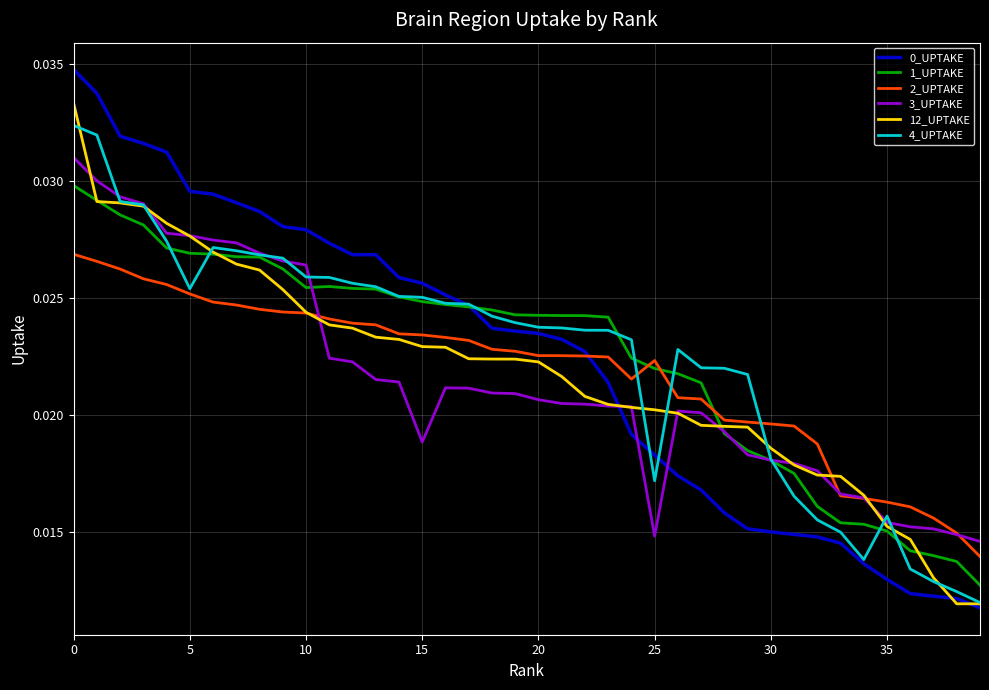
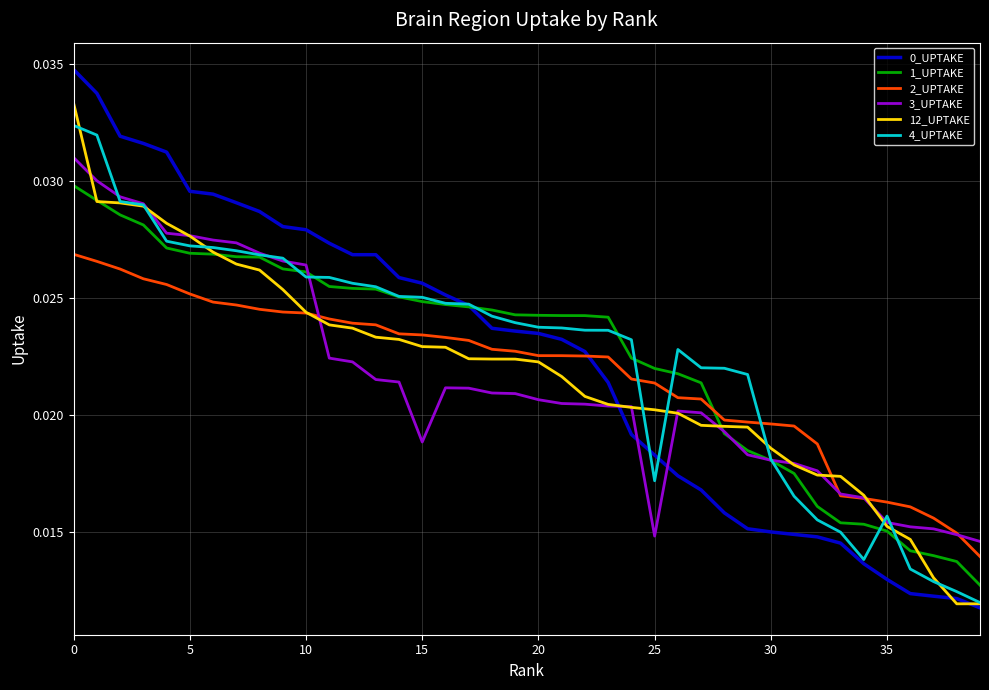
  {
    "0_UPTAKE": {
      "0": 0.0348,
      "5": 0.0296,
      "10": 0.0279,
      "15": 0.0256,
      "20": 0.0235,
      "25": 0.0183,
      "30": 0.0150,
      "35": 0.0130
    },
    "1_UPTAKE": {
      "0": 0.0298,
      "5": 0.0269,
-     "10": 0.0254,
+     "10": 0.0261,
      "15": 0.0248,
      "20": 0.0243,
      "25": 0.0220,
      "35": 0.0150
    },
    "2_UPTAKE": {
      "0": 0.0269,
      "5": 0.0252,
      "15": 0.0234,
      "20": 0.0225,
-     "25": 0.0223,
+     "25": 0.0214,
      "30": 0.0196,
      "35": 0.0163
    },
    "3_UPTAKE": {
      "0": 0.0310,
      "10": 0.0264,
      "15": 0.0188,
      "20": 0.0207,
      "25": 0.0148,
      "35": 0.0154
    },
    "12_UPTAKE": {
      "0": 0.0333,
      "15": 0.0229,
      "20": 0.0223,
      "25": 0.0202,
      "30": 0.0186,
      "35": 0.0152
    },
    "4_UPTAKE": {
      "0": 0.0324,
-     "5": 0.0254,
+     "5": 0.0272,
      "10": 0.0259,
      "15": 0.0250,
      "20": 0.0238,
      "25": 0.0172,
      "35": 0.0157
    }
  }
